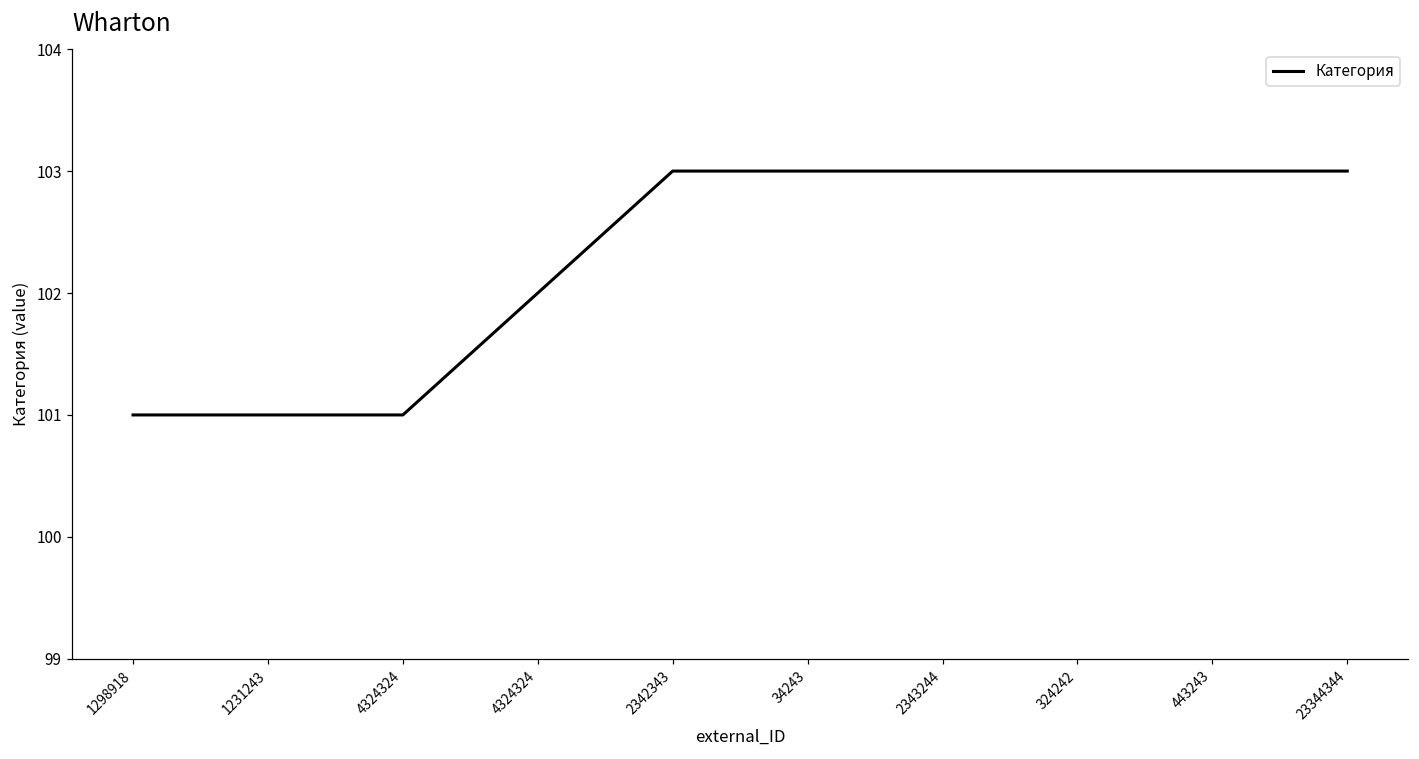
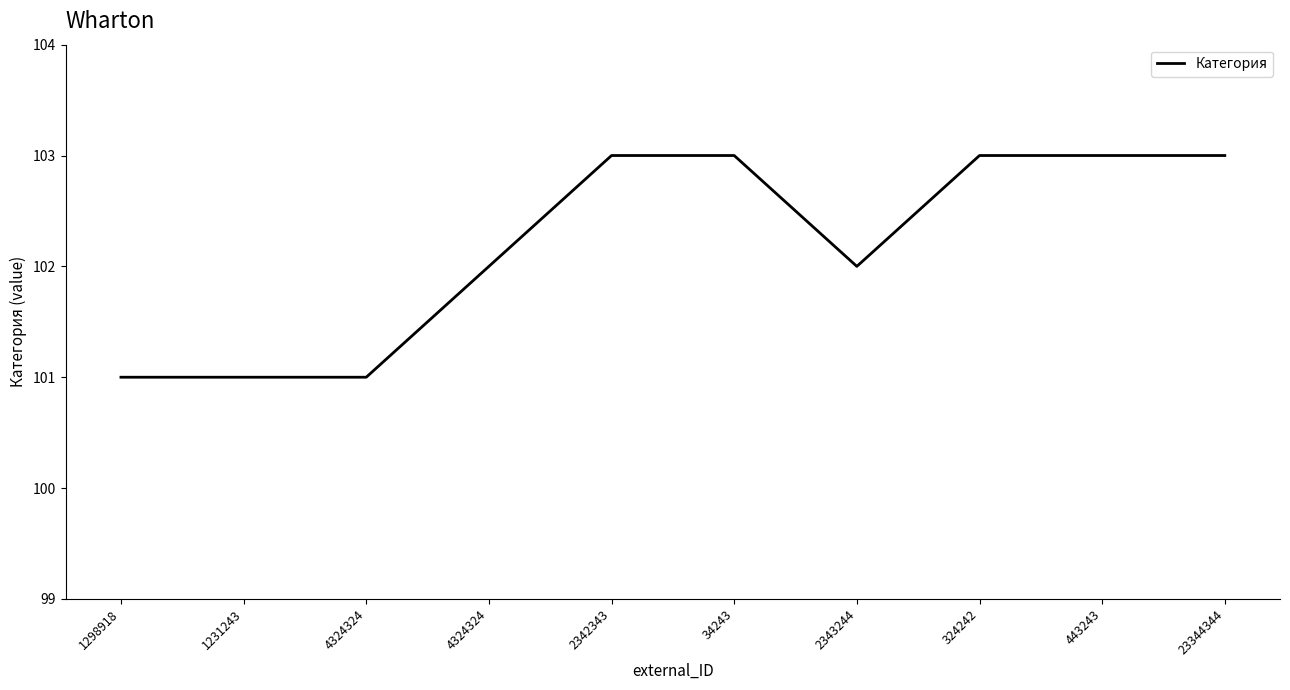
  {
    "1298918": 101,
    "1231243": 101,
    "2342343": 103,
    "34243": 103,
-   "2343244": 103,
+   "2343244": 102,
    "324242": 103,
    "443243": 103,
    "23344344": 103
  }
